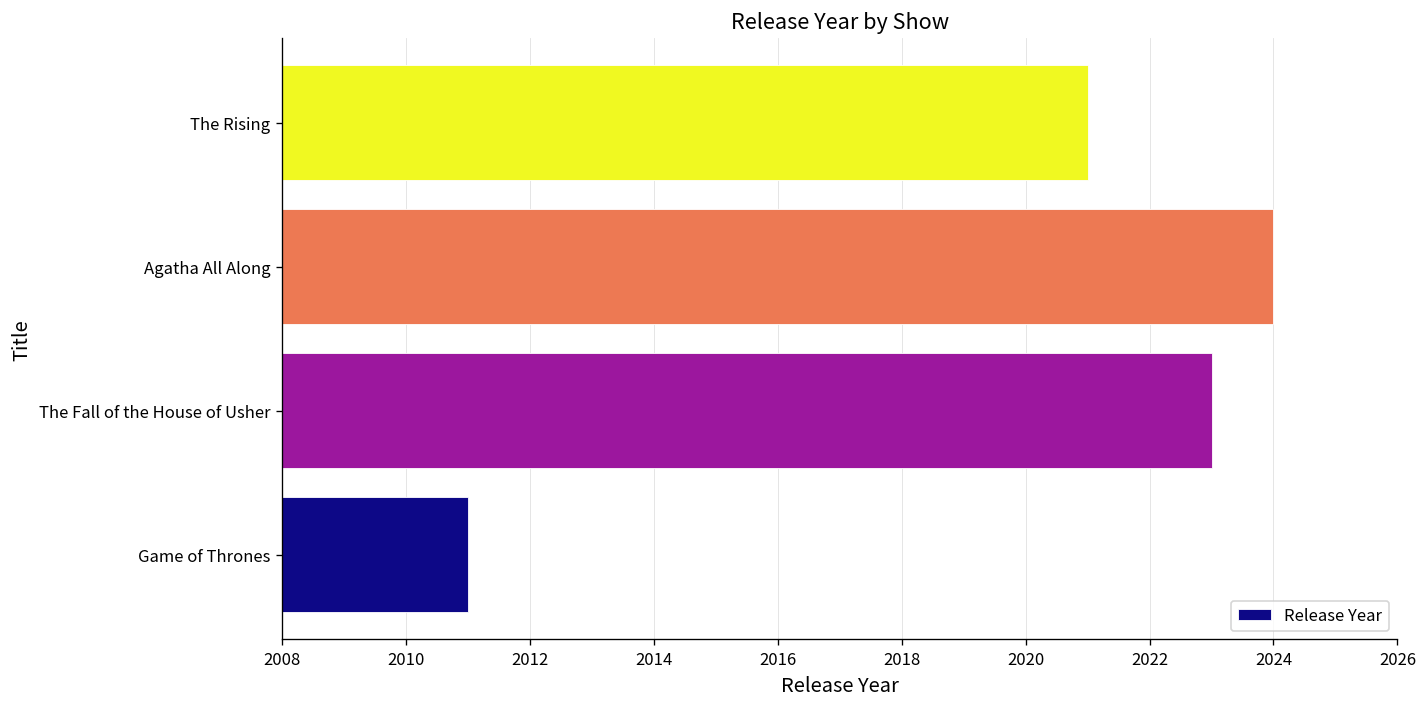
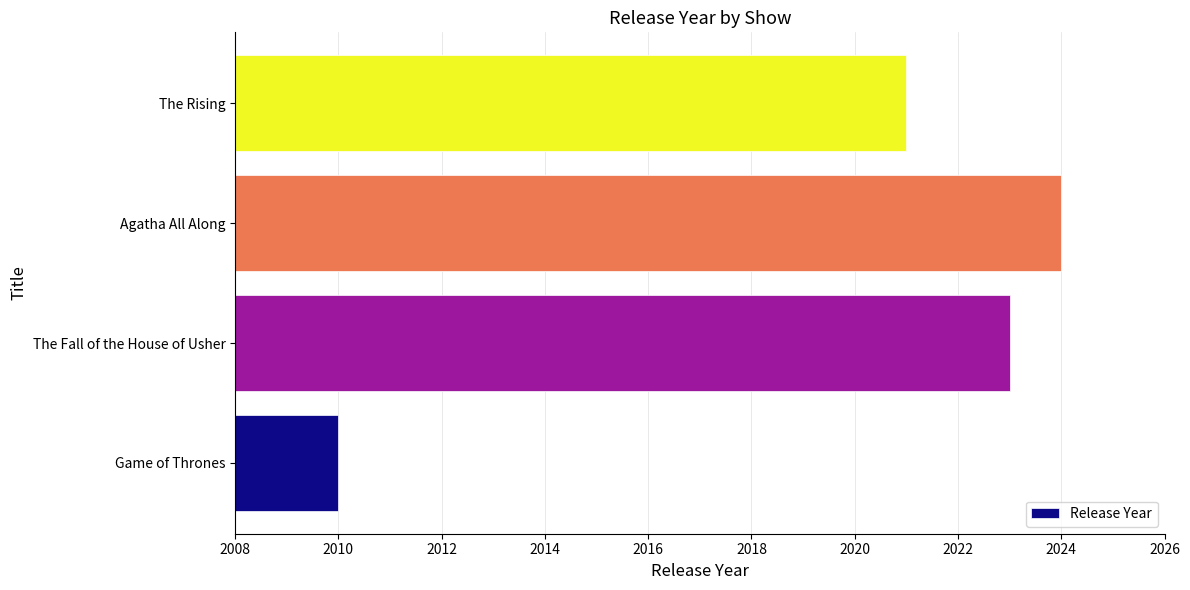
  {
    "The Rising": 2021,
    "Agatha All Along": 2024,
    "The Fall of the House of Usher": 2023,
-   "Game of Thrones": 2011
+   "Game of Thrones": 2010
  }
